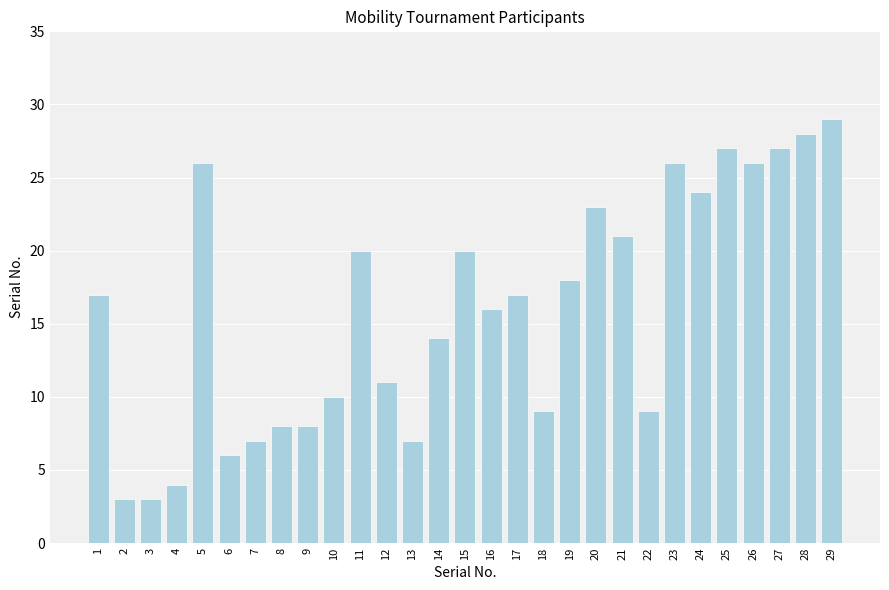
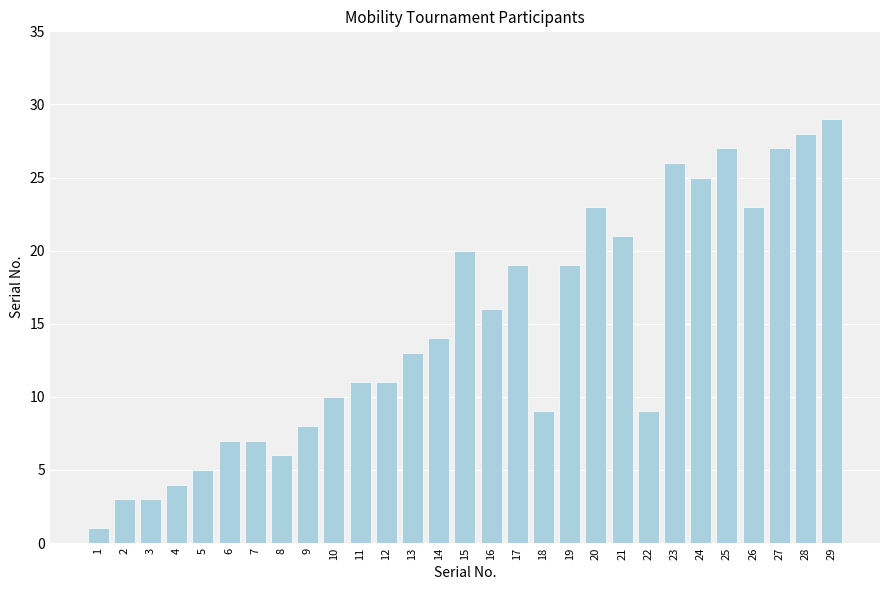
  {
-   "1": 17,
+   "1": 1,
    "2": 3,
    "3": 3,
    "4": 4,
-   "5": 26,
-   "6": 6,
+   "5": 5,
+   "6": 7,
    "7": 7,
-   "8": 8,
+   "8": 6,
    "9": 8,
    "10": 10,
-   "11": 20,
+   "11": 11,
    "12": 11,
-   "13": 7,
+   "13": 13,
    "14": 14,
    "15": 20,
    "16": 16,
-   "17": 17,
+   "17": 19,
    "18": 9,
-   "19": 18,
+   "19": 19,
    "20": 23,
    "21": 21,
    "22": 9,
    "23": 26,
-   "24": 24,
+   "24": 25,
    "25": 27,
-   "26": 26,
+   "26": 23,
    "27": 27,
    "28": 28,
    "29": 29
  }
